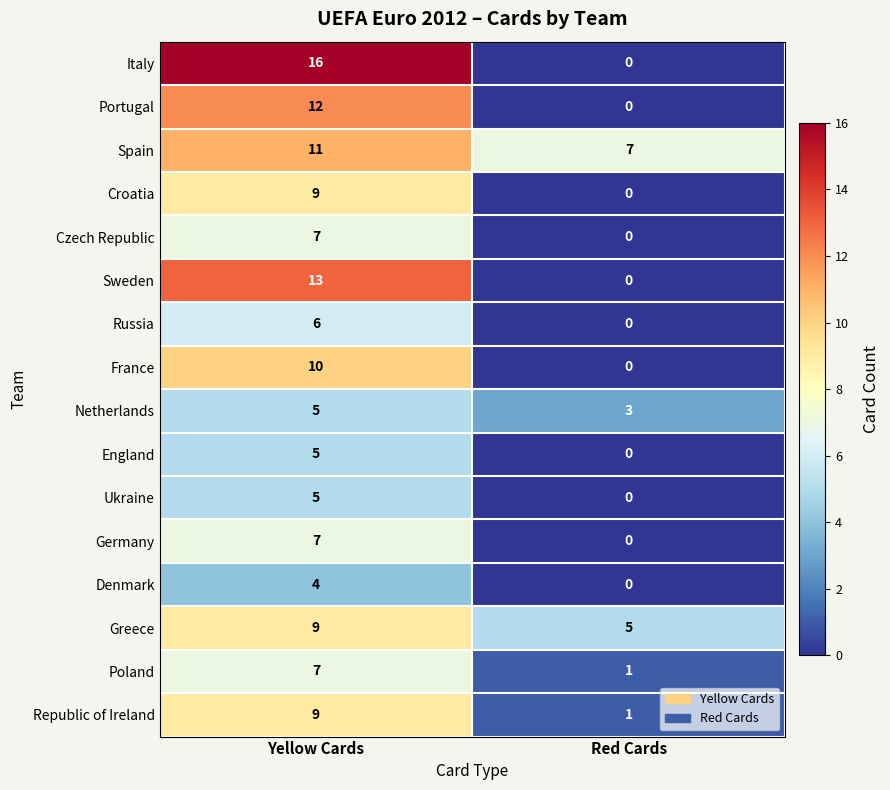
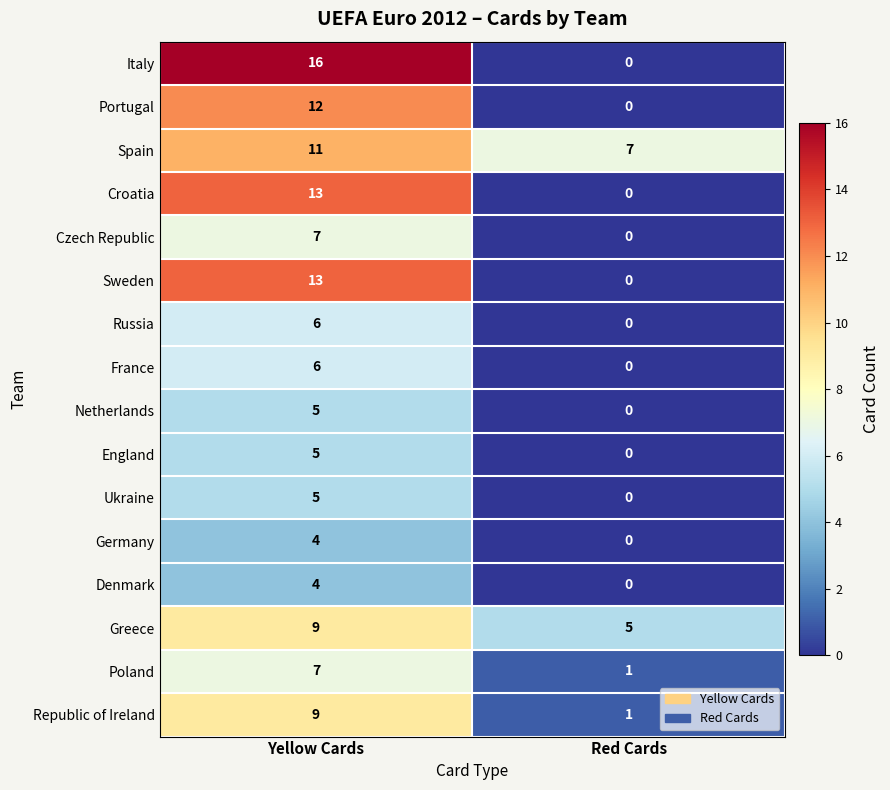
  {
    "Italy": {
      "Yellow Cards": 16,
      "Red Cards": 0
    },
    "Portugal": {
      "Yellow Cards": 12,
      "Red Cards": 0
    },
    "Spain": {
      "Yellow Cards": 11,
      "Red Cards": 7
    },
    "Croatia": {
-     "Yellow Cards": 9,
+     "Yellow Cards": 13,
      "Red Cards": 0
    },
    "Czech Republic": {
      "Yellow Cards": 7,
      "Red Cards": 0
    },
    "Sweden": {
      "Yellow Cards": 13,
      "Red Cards": 0
    },
    "Russia": {
      "Yellow Cards": 6,
      "Red Cards": 0
    },
    "France": {
-     "Yellow Cards": 10,
+     "Yellow Cards": 6,
      "Red Cards": 0
    },
    "Netherlands": {
      "Yellow Cards": 5,
-     "Red Cards": 3
+     "Red Cards": 0
    },
    "England": {
      "Yellow Cards": 5,
      "Red Cards": 0
    },
    "Ukraine": {
      "Yellow Cards": 5,
      "Red Cards": 0
    },
    "Germany": {
-     "Yellow Cards": 7,
+     "Yellow Cards": 4,
      "Red Cards": 0
    },
    "Denmark": {
      "Yellow Cards": 4,
      "Red Cards": 0
    },
    "Greece": {
      "Yellow Cards": 9,
      "Red Cards": 5
    },
    "Poland": {
      "Yellow Cards": 7,
      "Red Cards": 1
    },
    "Republic of Ireland": {
      "Yellow Cards": 9,
      "Red Cards": 1
    }
  }
